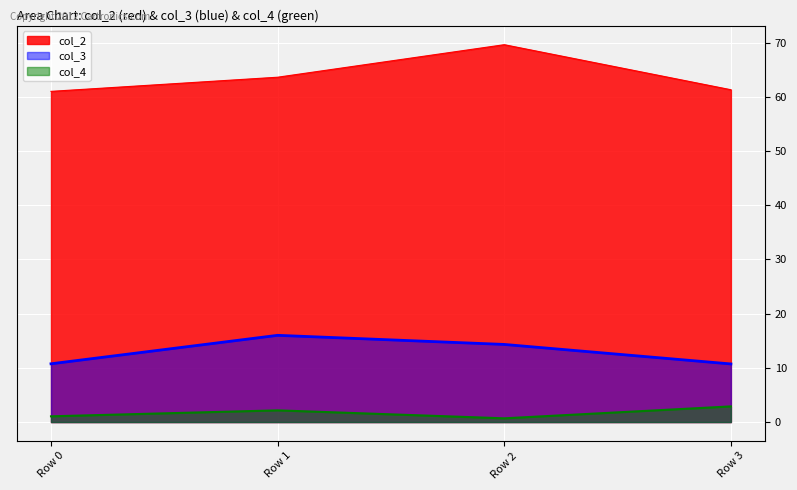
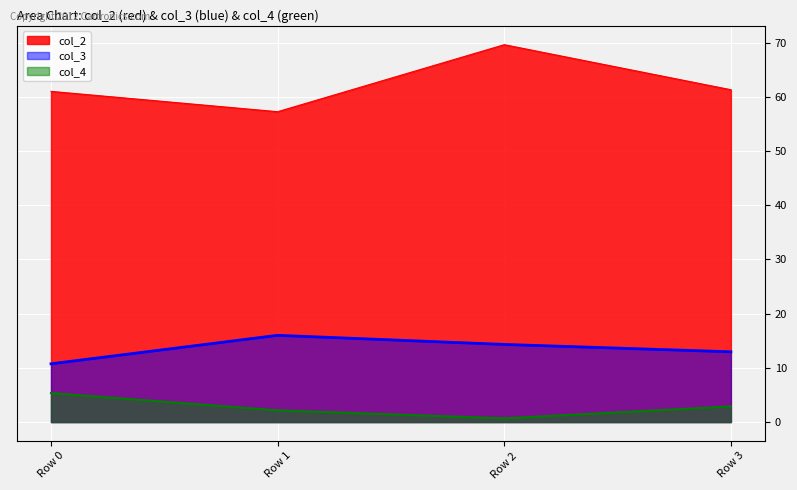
  {
    "col_2": {
      "Row 0": 61,
-     "Row 1": 64,
+     "Row 1": 57,
      "Row 2": 70,
      "Row 3": 61
    },
    "col_3": {
      "Row 0": 11,
      "Row 1": 16,
      "Row 2": 14,
-     "Row 3": 11
+     "Row 3": 13
    },
    "col_4": {
-     "Row 0": 1,
+     "Row 0": 5,
      "Row 1": 2,
      "Row 2": 1,
      "Row 3": 3
    }
  }
